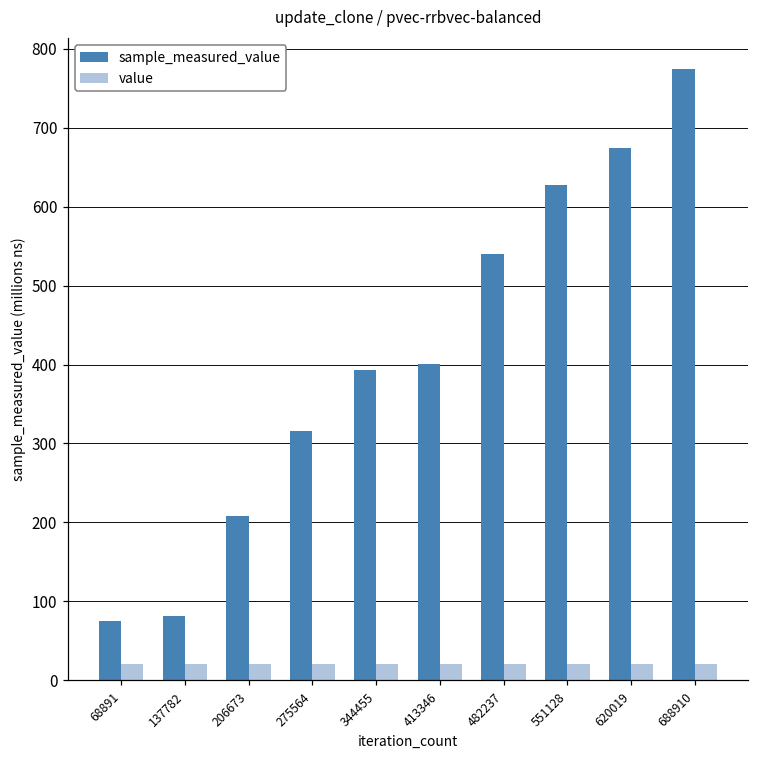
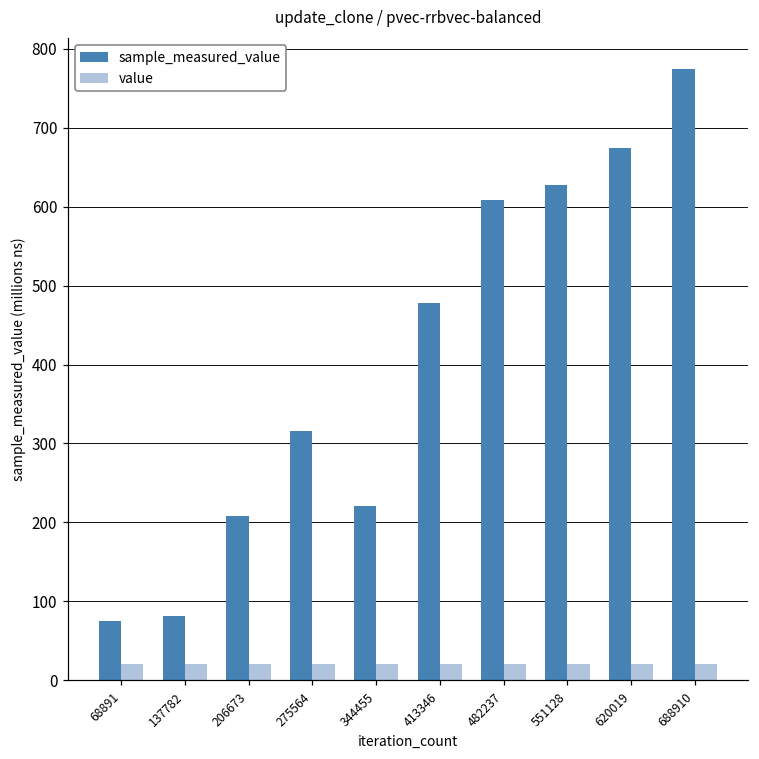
  {
    "sample_measured_value": {
      "68891": 70,
      "137782": 80,
      "206673": 210,
      "275564": 320,
-     "344455": 390,
-     "413346": 400,
-     "482237": 540,
+     "344455": 220,
+     "413346": 480,
+     "482237": 610,
      "551128": 630,
      "620019": 670,
      "688910": 770
    },
    "value": {
      "68891": 20,
      "137782": 20,
      "206673": 20,
      "275564": 20,
      "344455": 20,
      "413346": 20,
      "482237": 20,
      "551128": 20,
      "620019": 20,
      "688910": 20
    }
  }
